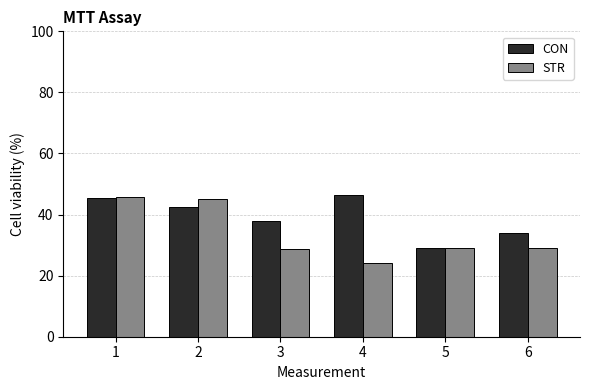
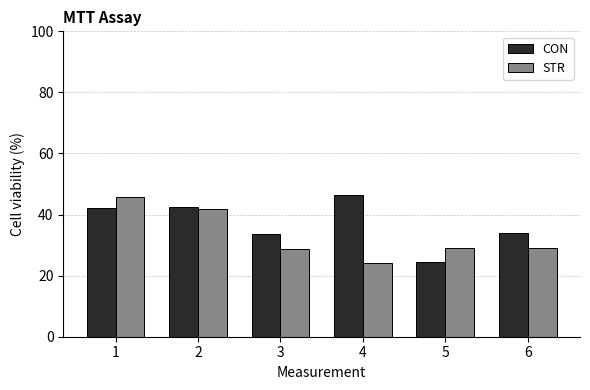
  {
    "CON": {
-     "1": 46,
+     "1": 42,
      "2": 43,
-     "3": 38,
+     "3": 34,
      "4": 46,
-     "5": 29,
+     "5": 24,
      "6": 34
    },
    "STR": {
      "1": 46,
-     "2": 45,
+     "2": 42,
      "3": 29,
      "4": 24,
      "5": 29,
      "6": 29
    }
  }
